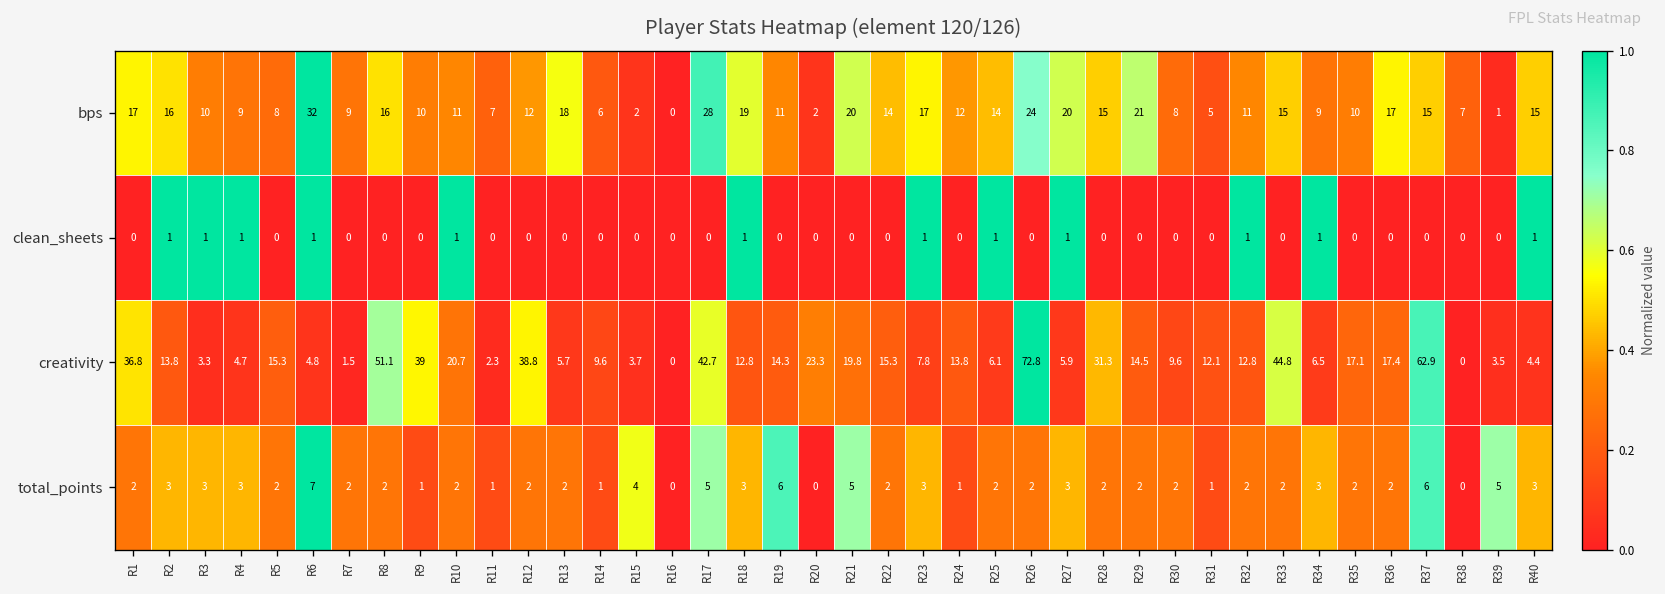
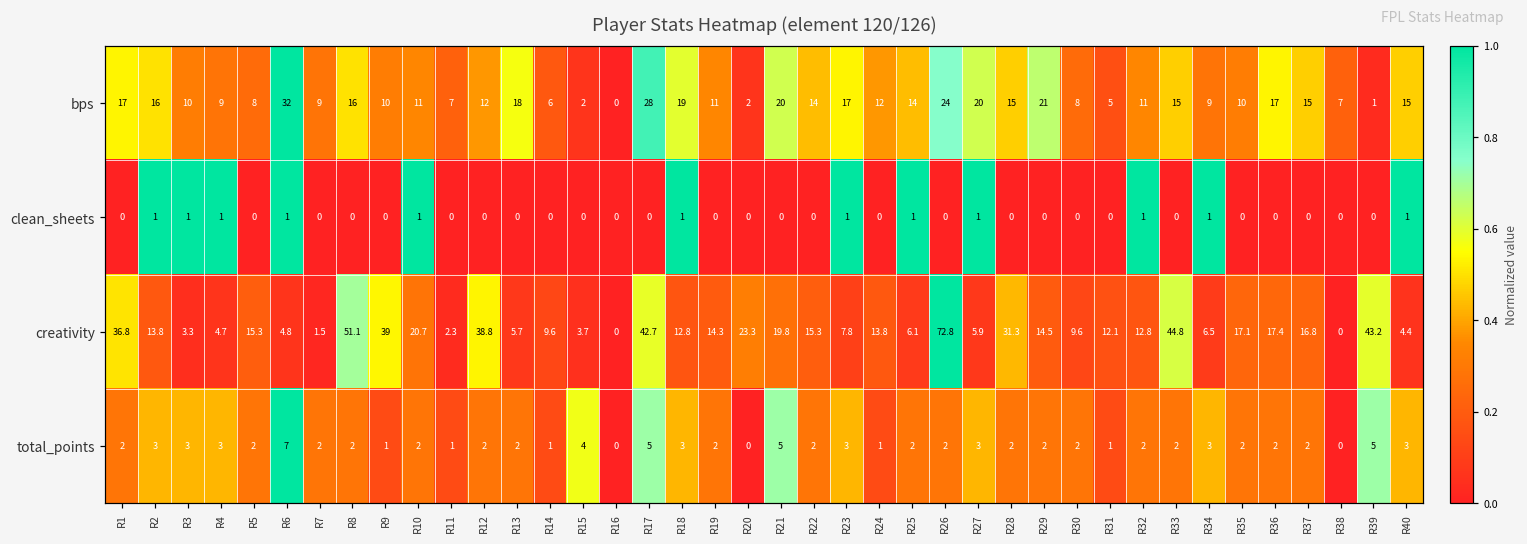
  {
    "bps": {
      "R1": 17,
      "R2": 16,
      "R3": 10,
      "R4": 9,
      "R5": 8,
      "R6": 32,
      "R7": 9,
      "R8": 16,
      "R9": 10,
      "R10": 11,
      "R11": 7,
      "R12": 12,
      "R13": 18,
      "R14": 6,
      "R15": 2,
      "R16": 0,
      "R17": 28,
      "R18": 19,
      "R19": 11,
      "R20": 2,
      "R21": 20,
      "R22": 14,
      "R23": 17,
      "R24": 12,
      "R25": 14,
      "R26": 24,
      "R27": 20,
      "R28": 15,
      "R29": 21,
      "R30": 8,
      "R31": 5,
      "R32": 11,
      "R33": 15,
      "R34": 9,
      "R35": 10,
      "R36": 17,
      "R37": 15,
      "R38": 7,
      "R39": 1,
      "R40": 15
    },
    "clean_sheets": {
      "R1": 0,
      "R2": 1,
      "R3": 1,
      "R4": 1,
      "R5": 0,
      "R6": 1,
      "R7": 0,
      "R8": 0,
      "R9": 0,
      "R10": 1,
      "R11": 0,
      "R12": 0,
      "R13": 0,
      "R14": 0,
      "R15": 0,
      "R16": 0,
      "R17": 0,
      "R18": 1,
      "R19": 0,
      "R20": 0,
      "R21": 0,
      "R22": 0,
      "R23": 1,
      "R24": 0,
      "R25": 1,
      "R26": 0,
      "R27": 1,
      "R28": 0,
      "R29": 0,
      "R30": 0,
      "R31": 0,
      "R32": 1,
      "R33": 0,
      "R34": 1,
      "R35": 0,
      "R36": 0,
      "R37": 0,
      "R38": 0,
      "R39": 0,
      "R40": 1
    },
    "creativity": {
      "R1": 36.8,
      "R2": 13.8,
      "R3": 3.3,
      "R4": 4.7,
      "R5": 15.3,
      "R6": 4.8,
      "R7": 1.5,
      "R8": 51.1,
      "R9": 39,
      "R10": 20.7,
      "R11": 2.3,
      "R12": 38.8,
      "R13": 5.7,
      "R14": 9.6,
      "R15": 3.7,
      "R16": 0,
      "R17": 42.7,
      "R18": 12.8,
      "R19": 14.3,
      "R20": 23.3,
      "R21": 19.8,
      "R22": 15.3,
      "R23": 7.8,
      "R24": 13.8,
      "R25": 6.1,
      "R26": 72.8,
      "R27": 5.9,
      "R28": 31.3,
      "R29": 14.5,
      "R30": 9.6,
      "R31": 12.1,
      "R32": 12.8,
      "R33": 44.8,
      "R34": 6.5,
      "R35": 17.1,
      "R36": 17.4,
-     "R37": 62.9,
+     "R37": 16.8,
      "R38": 0,
-     "R39": 3.5,
+     "R39": 43.2,
      "R40": 4.4
    },
    "total_points": {
      "R1": 2,
      "R2": 3,
      "R3": 3,
      "R4": 3,
      "R5": 2,
      "R6": 7,
      "R7": 2,
      "R8": 2,
      "R9": 1,
      "R10": 2,
      "R11": 1,
      "R12": 2,
      "R13": 2,
      "R14": 1,
      "R15": 4,
      "R16": 0,
      "R17": 5,
      "R18": 3,
-     "R19": 6,
+     "R19": 2,
      "R20": 0,
      "R21": 5,
      "R22": 2,
      "R23": 3,
      "R24": 1,
      "R25": 2,
      "R26": 2,
      "R27": 3,
      "R28": 2,
      "R29": 2,
      "R30": 2,
      "R31": 1,
      "R32": 2,
      "R33": 2,
      "R34": 3,
      "R35": 2,
      "R36": 2,
-     "R37": 6,
+     "R37": 2,
      "R38": 0,
      "R39": 5,
      "R40": 3
    }
  }
